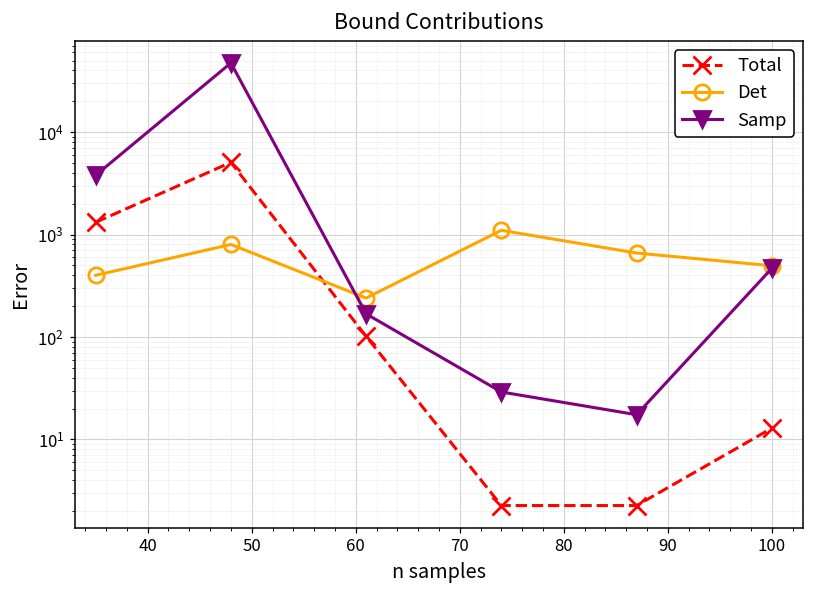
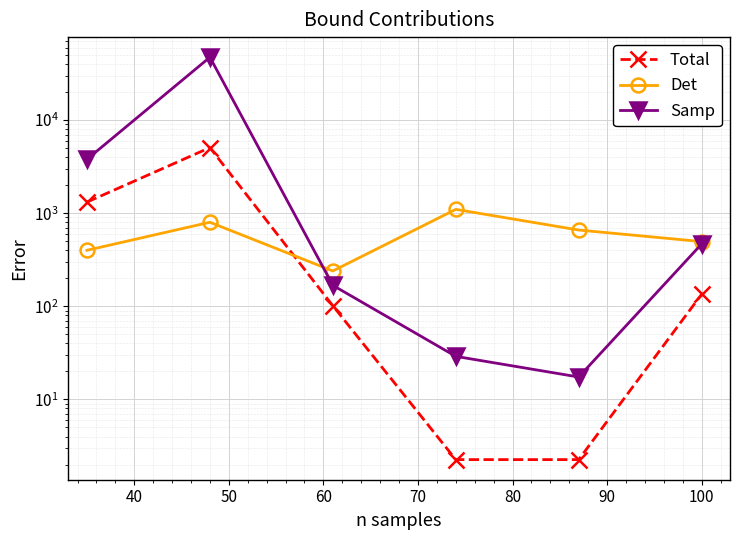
  {
    "Total": {
-     "100": 13
+     "100": 130
    }
  }
